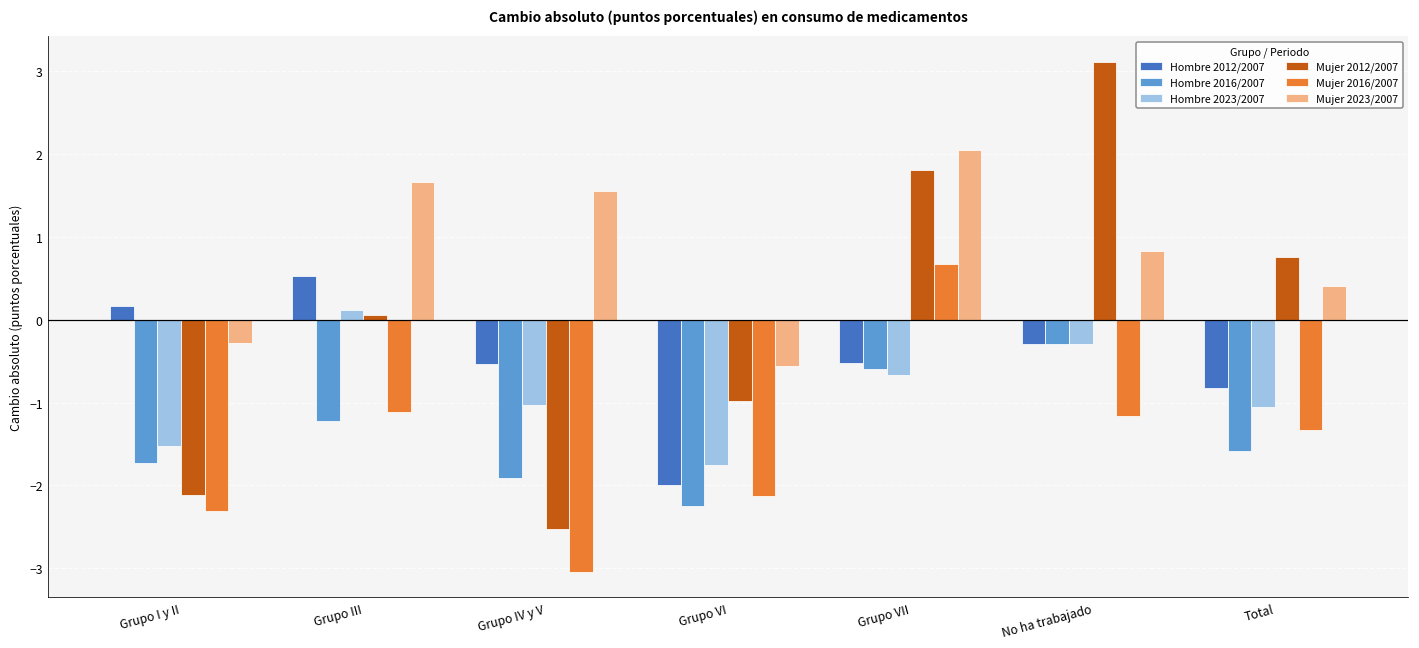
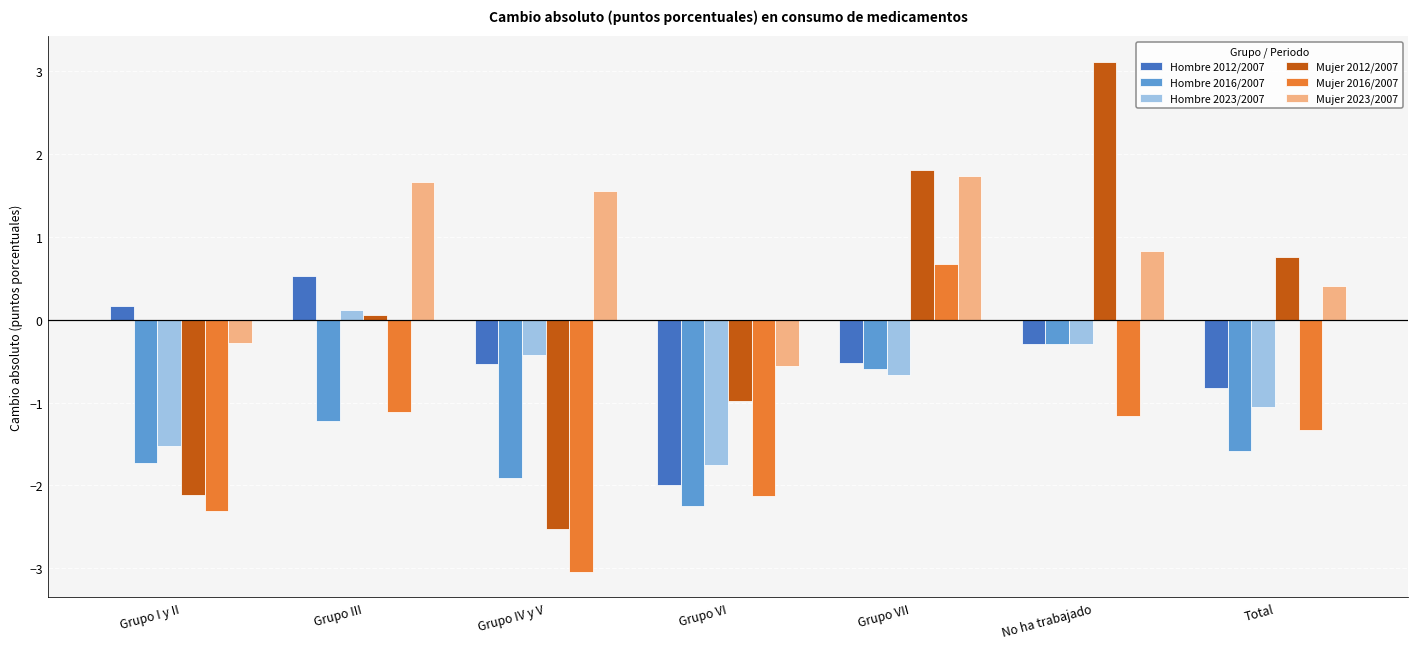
  {
    "Hombre 2023/2007": {
      "Grupo I y II": -1.5,
      "Grupo III": 0.1,
-     "Grupo IV y V": -1.0,
+     "Grupo IV y V": -0.4,
      "Grupo VI": -1.8,
      "Grupo VII": -0.7,
      "No ha trabajado": -0.3,
      "Total": -1.1
    },
    "Mujer 2012/2007": {
      "Grupo I y II": -2.1,
      "Grupo III": 0.1,
      "Grupo IV y V": -2.5,
      "Grupo VI": -1.0,
      "Grupo VII": 1.8,
      "No ha trabajado": 3.1,
      "Total": 0.8
    },
    "Mujer 2016/2007": {
      "Grupo I y II": -2.3,
      "Grupo III": -1.1,
      "Grupo IV y V": -3.0,
      "Grupo VI": -2.1,
      "Grupo VII": 0.7,
      "No ha trabajado": -1.2,
      "Total": -1.3
    },
    "Mujer 2023/2007": {
      "Grupo I y II": -0.3,
      "Grupo III": 1.7,
      "Grupo IV y V": 1.6,
      "Grupo VI": -0.6,
-     "Grupo VII": 2.0,
+     "Grupo VII": 1.7,
      "No ha trabajado": 0.8,
      "Total": 0.4
    }
  }
